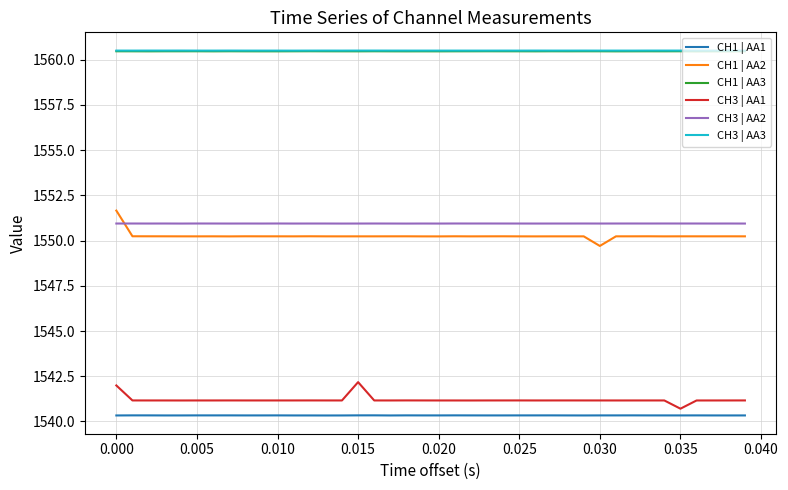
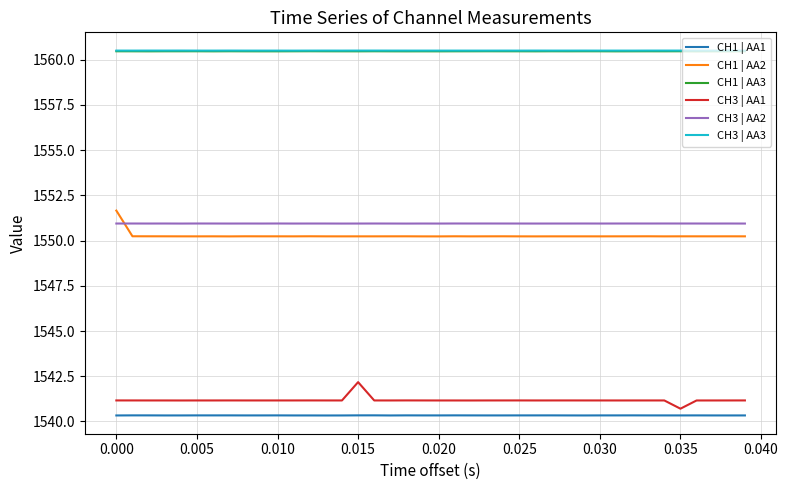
  {
    "CH1 | AA1": {
      "0.000": 1540.3,
      "0.005": 1540.3,
      "0.010": 1540.3,
      "0.015": 1540.3,
      "0.020": 1540.3,
      "0.025": 1540.3,
      "0.030": 1540.3,
      "0.035": 1540.3
    },
    "CH1 | AA2": {
      "0.000": 1551.7,
      "0.005": 1550.2,
      "0.010": 1550.2,
      "0.015": 1550.2,
      "0.020": 1550.2,
      "0.025": 1550.2,
-     "0.030": 1549.7,
+     "0.030": 1550.2,
      "0.035": 1550.2
    },
    "CH3 | AA3": {
      "0.000": 1560.5,
      "0.005": 1560.5,
      "0.010": 1560.5,
      "0.015": 1560.5,
      "0.020": 1560.5,
      "0.025": 1560.5,
      "0.030": 1560.5,
      "0.035": 1560.5
    },
    "CH3 | AA1": {
-     "0.000": 1542.0,
+     "0.000": 1541.2,
      "0.005": 1541.2,
      "0.010": 1541.2,
      "0.015": 1542.2,
      "0.020": 1541.2,
      "0.025": 1541.2,
      "0.030": 1541.2,
      "0.035": 1540.7
    },
    "CH3 | AA2": {
      "0.000": 1550.9,
      "0.005": 1550.9,
      "0.010": 1550.9,
      "0.015": 1550.9,
      "0.020": 1550.9,
      "0.025": 1550.9,
      "0.030": 1550.9,
      "0.035": 1550.9
    }
  }
